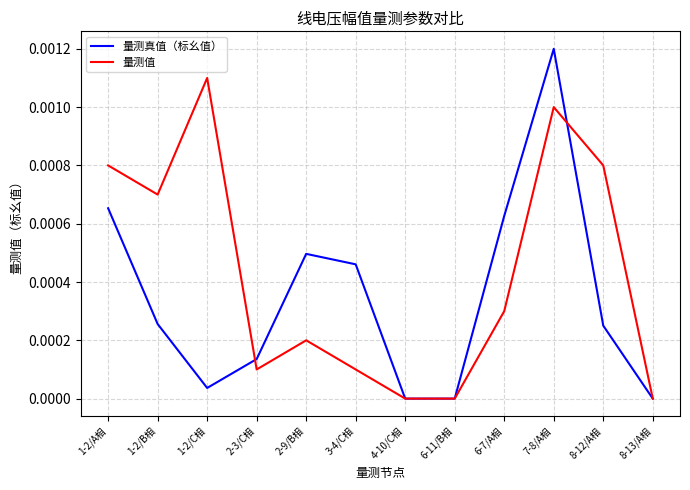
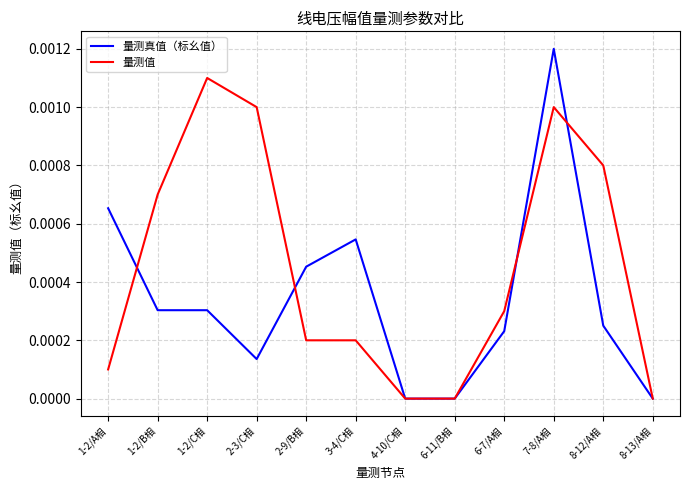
  {
    "量测真值（标幺值）": {
      "1-2/A相": 0.00065,
-     "1-2/B相": 0.00026,
-     "1-2/C相": 0.00004,
+     "1-2/B相": 0.00030,
+     "1-2/C相": 0.00030,
      "2-3/C相": 0.00014,
-     "2-9/B相": 0.00050,
-     "3-4/C相": 0.00046,
-     "6-7/A相": 0.00063,
+     "2-9/B相": 0.00045,
+     "3-4/C相": 0.00055,
+     "6-7/A相": 0.00023,
      "7-8/A相": 0.00120,
      "8-12/A相": 0.00025
    },
    "量测值": {
-     "1-2/A相": 0.0008,
+     "1-2/A相": 0.0001,
      "1-2/B相": 0.0007,
      "1-2/C相": 0.0011,
-     "2-3/C相": 0.0001,
+     "2-3/C相": 0.0010,
      "2-9/B相": 0.0002,
-     "3-4/C相": 0.0001,
+     "3-4/C相": 0.0002,
      "6-7/A相": 0.0003,
      "7-8/A相": 0.0010,
      "8-12/A相": 0.0008
    }
  }
